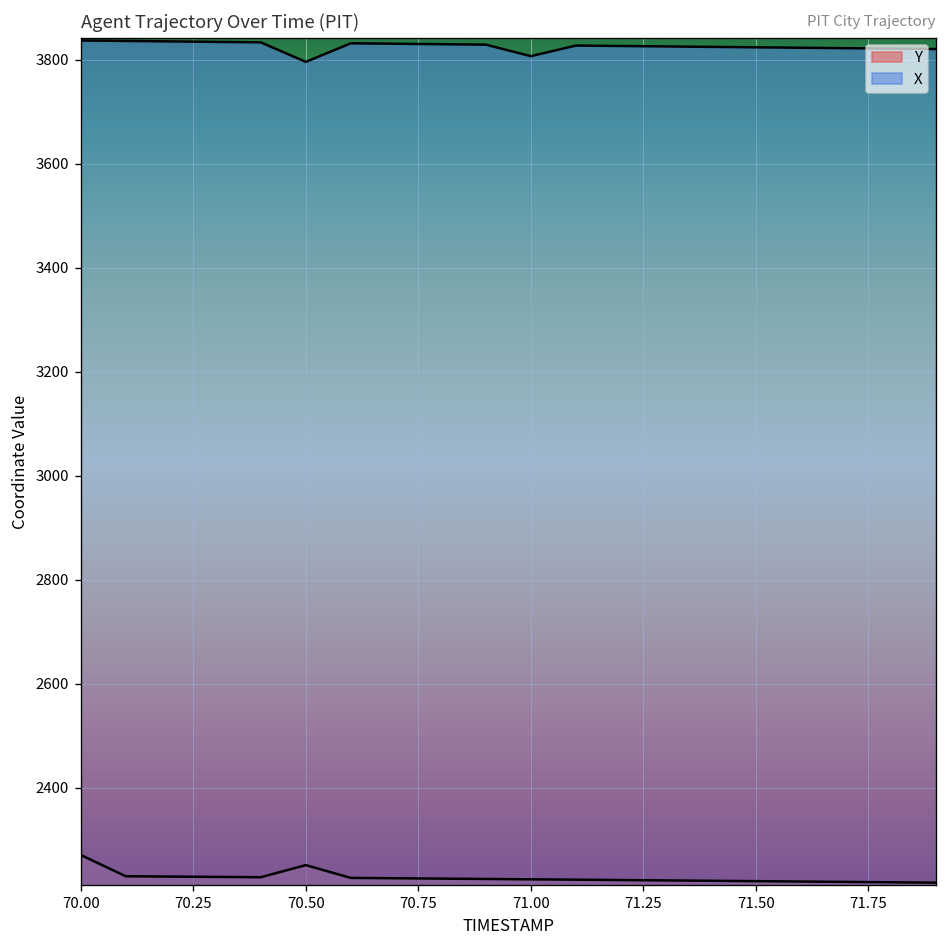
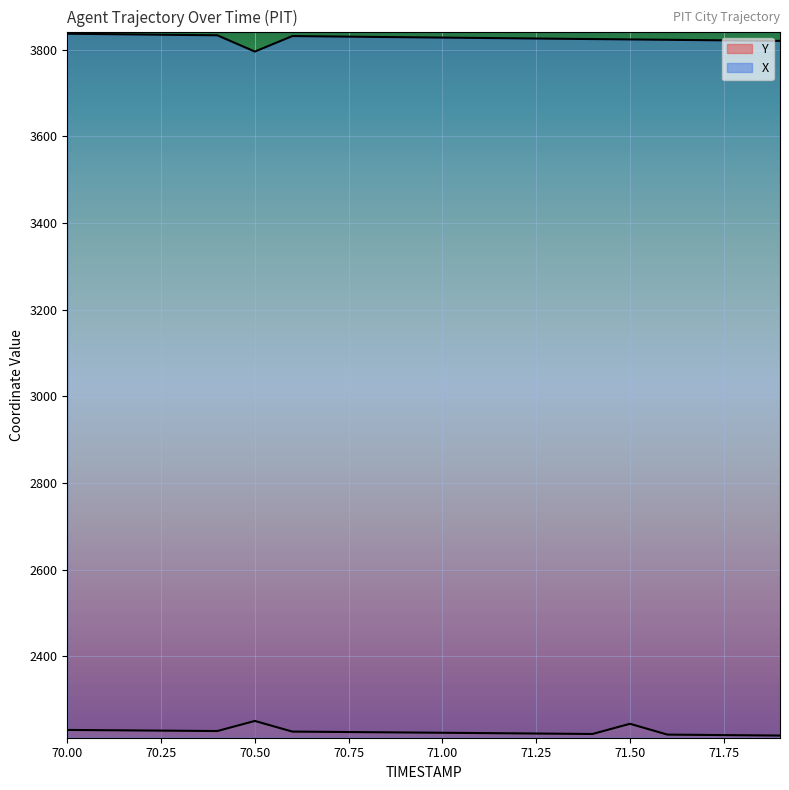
  {
    "Y": {
-     "70.00": 2270,
+     "70.00": 2230,
      "70.50": 2250,
      "71.00": 2220,
-     "71.50": 2220
+     "71.50": 2240
    },
    "X": {
      "70.00": 3840,
      "70.50": 3800,
-     "71.00": 3810,
+     "71.00": 3830,
      "71.50": 3820
    }
  }
